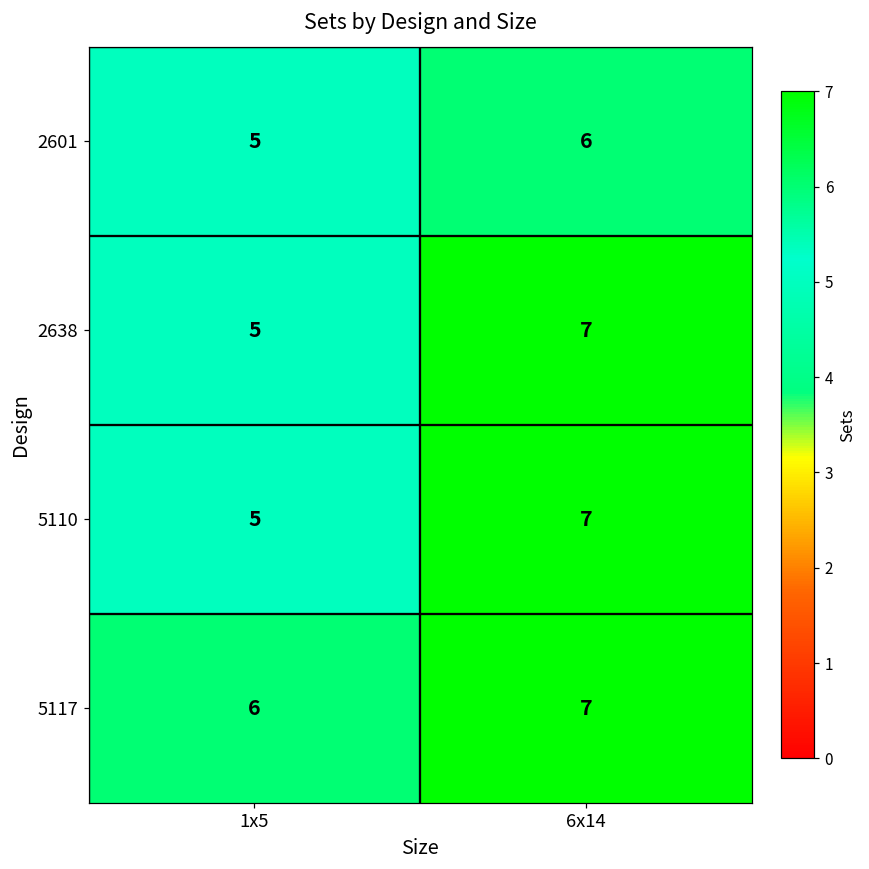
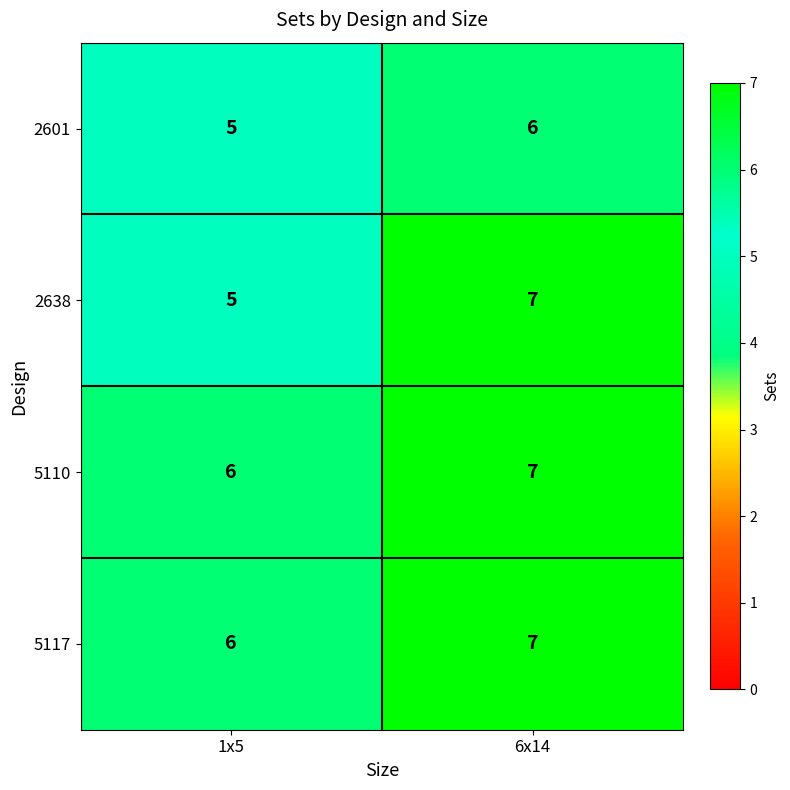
  {
    "2601": {
      "1x5": 5,
      "6x14": 6
    },
    "2638": {
      "1x5": 5,
      "6x14": 7
    },
    "5110": {
-     "1x5": 5,
+     "1x5": 6,
      "6x14": 7
    },
    "5117": {
      "1x5": 6,
      "6x14": 7
    }
  }
